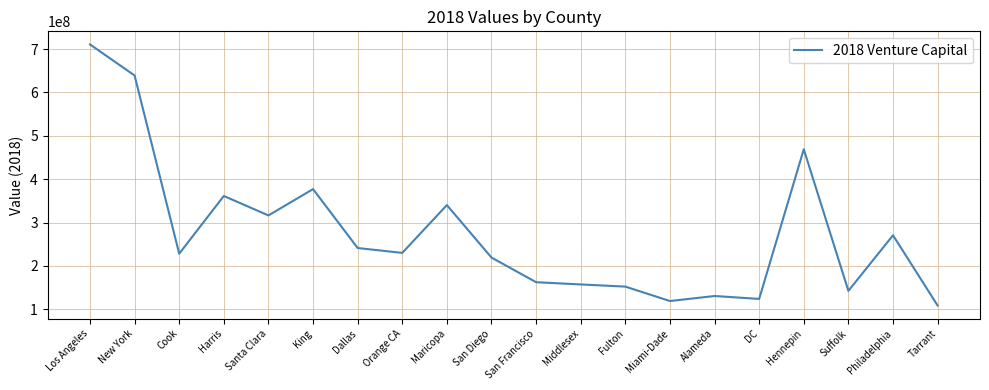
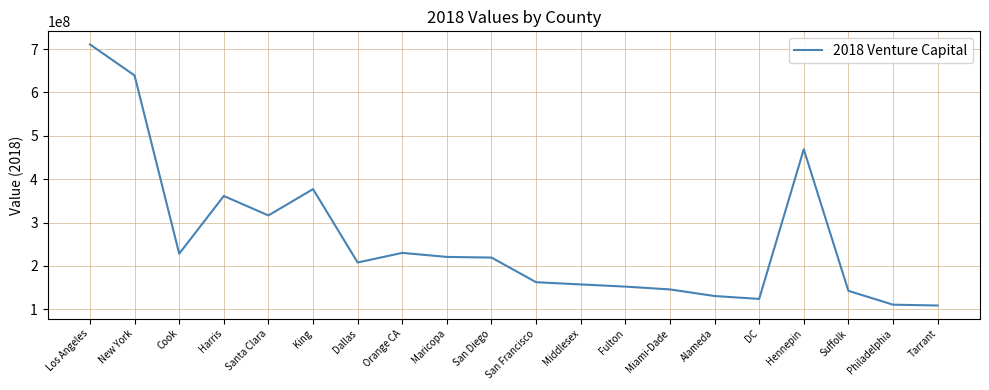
  {
    "Los Angeles": 710000000,
    "New York": 640000000,
    "Cook": 230000000,
    "Harris": 360000000,
    "Santa Clara": 320000000,
    "King": 380000000,
-   "Dallas": 240000000,
+   "Dallas": 210000000,
    "Orange CA": 230000000,
-   "Maricopa": 340000000,
+   "Maricopa": 220000000,
    "San Diego": 220000000,
    "San Francisco": 160000000,
    "Middlesex": 160000000,
    "Fulton": 150000000,
-   "Miami-Dade": 120000000,
+   "Miami-Dade": 150000000,
    "Alameda": 130000000,
    "DC": 120000000,
    "Hennepin": 470000000,
    "Suffolk": 140000000,
-   "Philadelphia": 270000000,
+   "Philadelphia": 110000000,
    "Tarrant": 110000000
  }
